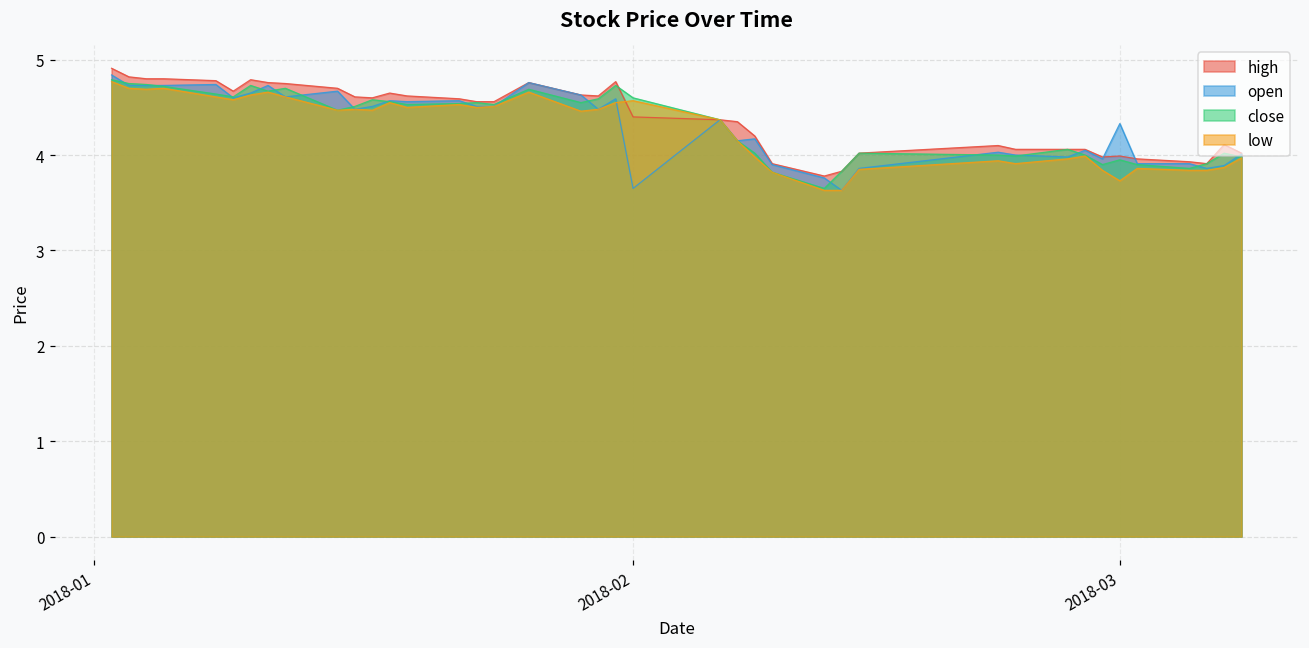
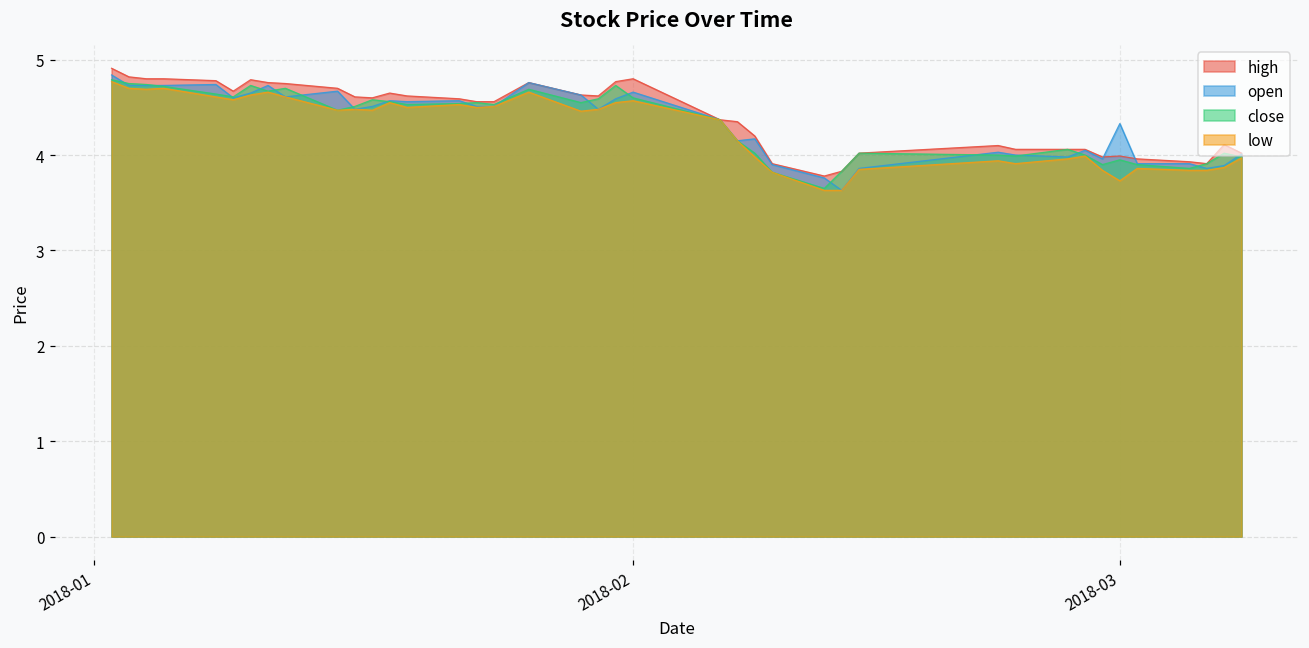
  {
    "high": {
-     "2018-02": 4.4,
+     "2018-02": 4.8,
      "2018-03": 4.0
    },
    "open": {
-     "2018-02": 3.7,
+     "2018-02": 4.7,
      "2018-03": 4.3
    },
    "close": {
      "2018-02": 4.6,
      "2018-03": 4.0
    },
    "low": {
      "2018-02": 4.6,
      "2018-03": 3.7
    }
  }
